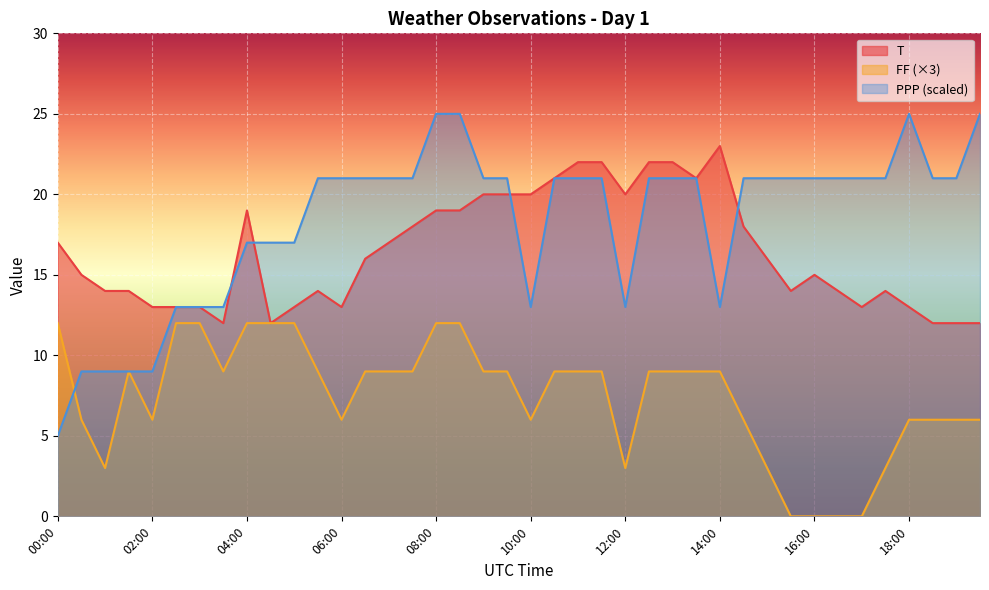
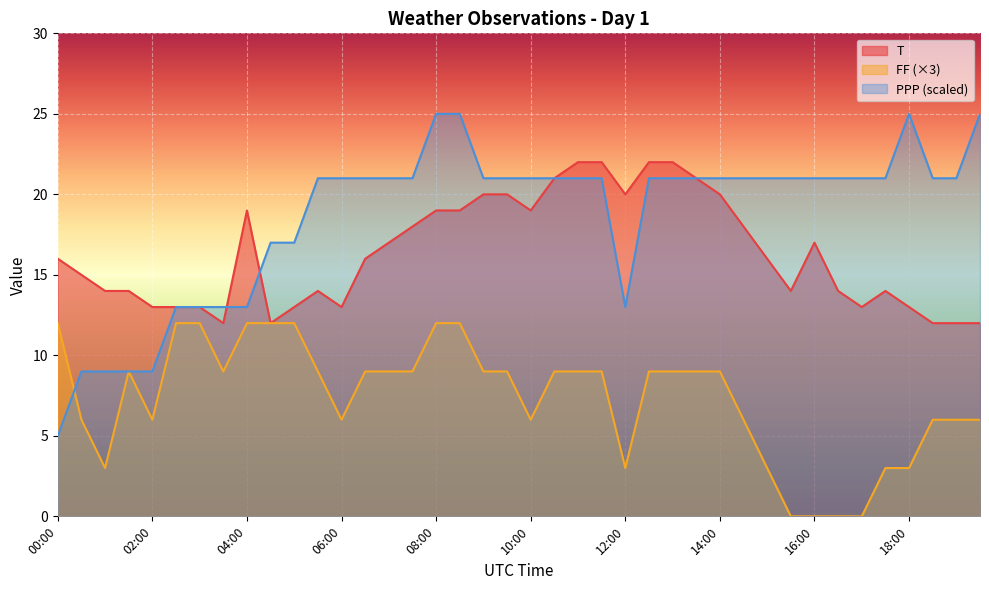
  {
    "T": {
-     "00:00": 17,
+     "00:00": 16,
      "02:00": 13,
      "04:00": 19,
      "06:00": 13,
      "08:00": 19,
-     "10:00": 20,
+     "10:00": 19,
      "12:00": 20,
-     "14:00": 23,
-     "16:00": 15,
+     "14:00": 20,
+     "16:00": 17,
      "18:00": 13
    },
    "FF (×3)": {
      "00:00": 12.0,
      "02:00": 6.0,
      "04:00": 12.0,
      "06:00": 6.0,
      "08:00": 12.0,
      "10:00": 6.0,
      "12:00": 3.0,
      "14:00": 9.0,
      "16:00": 0.0,
-     "18:00": 6.0
+     "18:00": 3.0
    },
    "PPP (scaled)": {
      "00:00": 5.0,
      "02:00": 9.0,
-     "04:00": 17.0,
+     "04:00": 13.0,
      "06:00": 21.0,
      "08:00": 25.0,
-     "10:00": 13.0,
+     "10:00": 21.0,
      "12:00": 13.0,
-     "14:00": 13.0,
+     "14:00": 21.0,
      "16:00": 21.0,
      "18:00": 25.0
    }
  }
